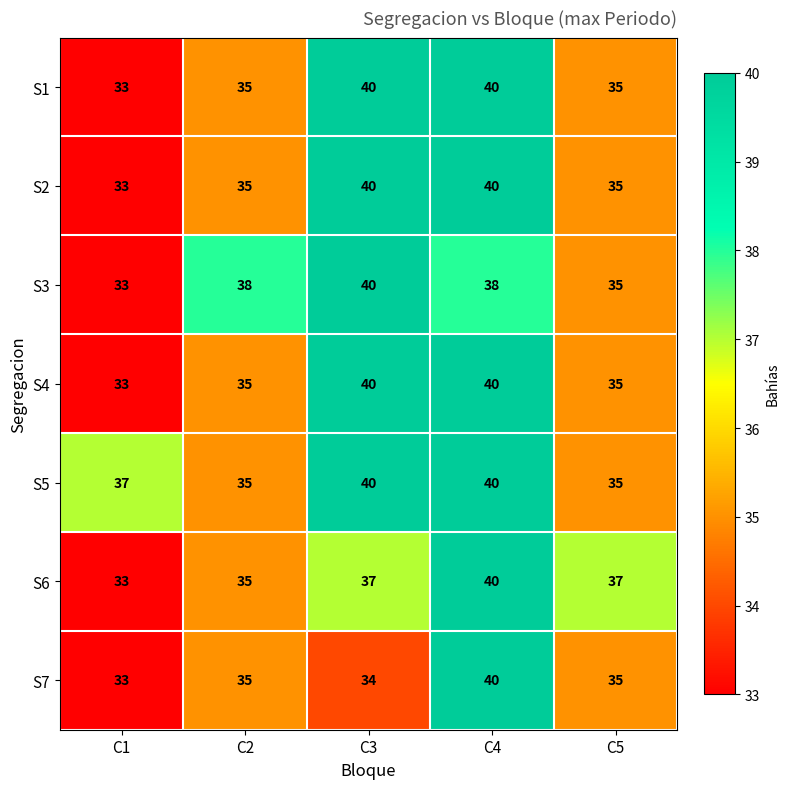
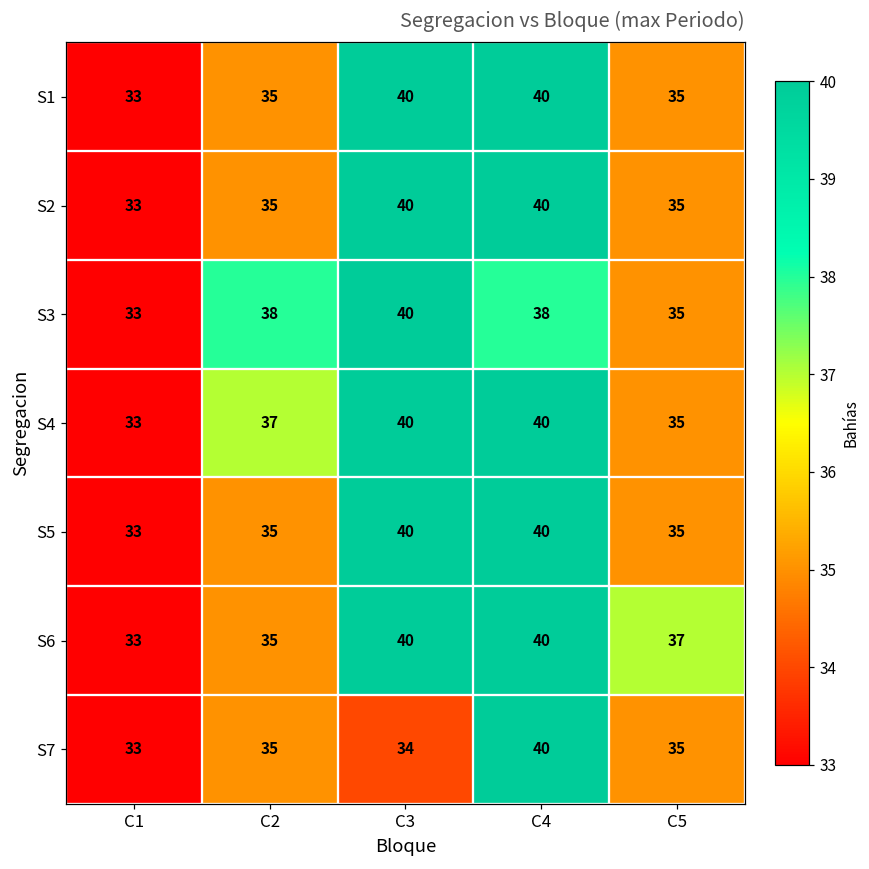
  {
    "S1": {
      "C1": 33,
      "C2": 35,
      "C3": 40,
      "C4": 40,
      "C5": 35
    },
    "S2": {
      "C1": 33,
      "C2": 35,
      "C3": 40,
      "C4": 40,
      "C5": 35
    },
    "S3": {
      "C1": 33,
      "C2": 38,
      "C3": 40,
      "C4": 38,
      "C5": 35
    },
    "S4": {
      "C1": 33,
-     "C2": 35,
+     "C2": 37,
      "C3": 40,
      "C4": 40,
      "C5": 35
    },
    "S5": {
-     "C1": 37,
+     "C1": 33,
      "C2": 35,
      "C3": 40,
      "C4": 40,
      "C5": 35
    },
    "S6": {
      "C1": 33,
      "C2": 35,
-     "C3": 37,
+     "C3": 40,
      "C4": 40,
      "C5": 37
    },
    "S7": {
      "C1": 33,
      "C2": 35,
      "C3": 34,
      "C4": 40,
      "C5": 35
    }
  }
